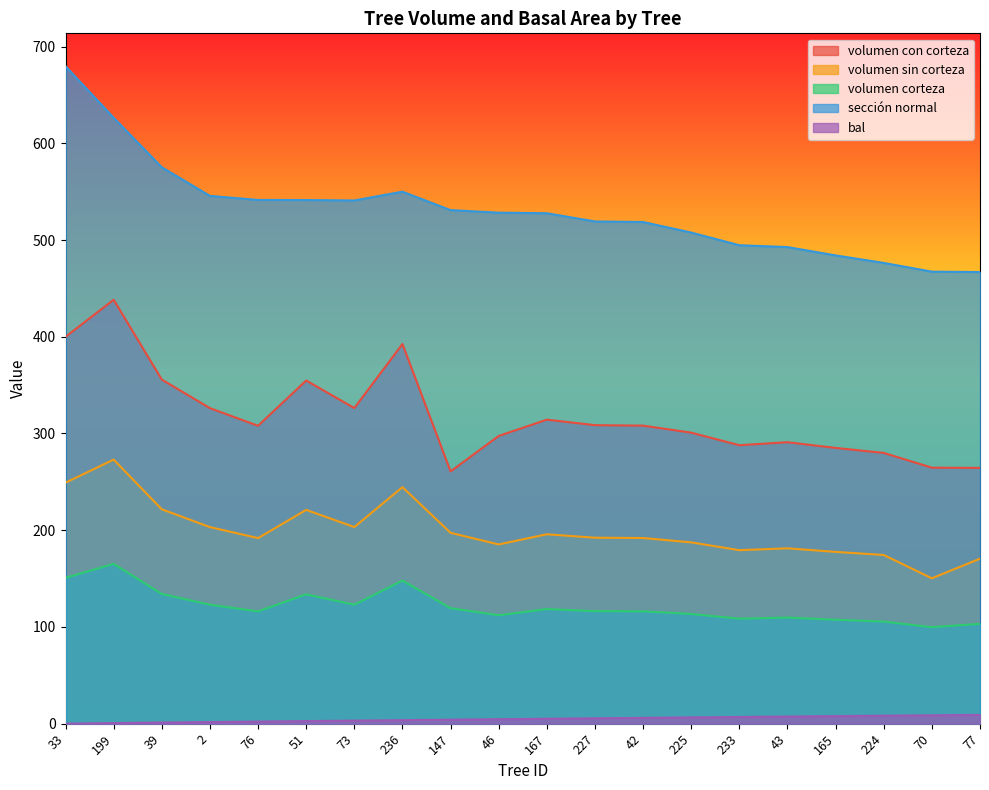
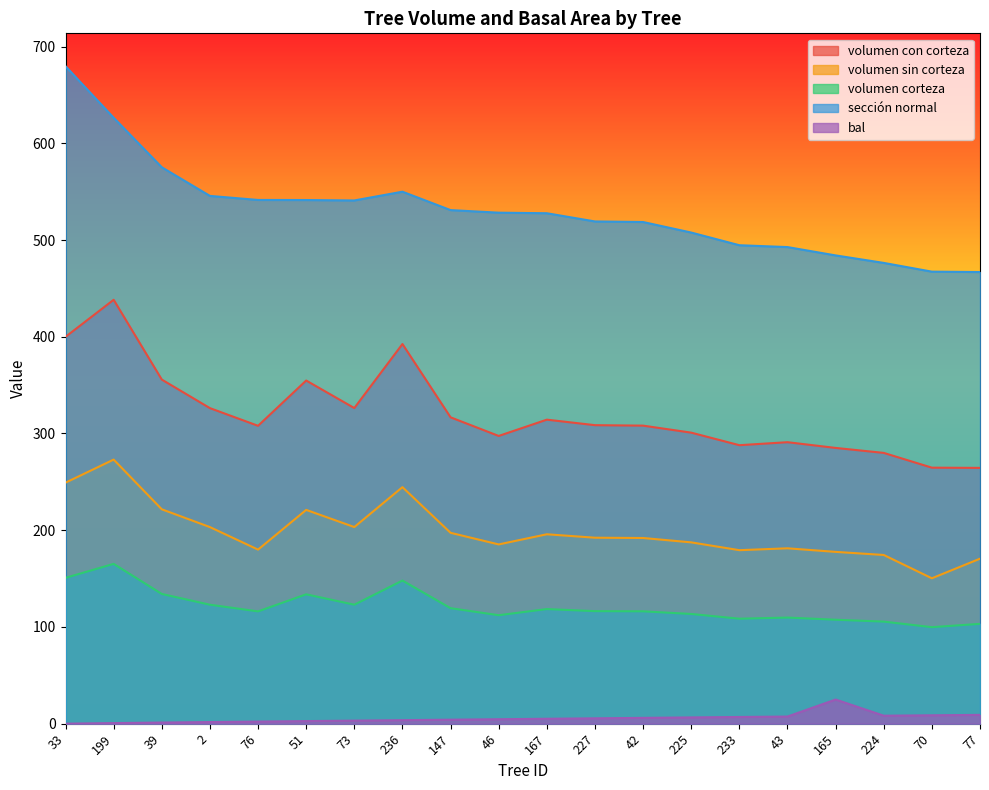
  {
    "volumen con corteza": {
      "33": 400,
      "199": 440,
      "39": 360,
      "2": 330,
      "76": 310,
      "51": 350,
      "73": 330,
      "236": 390,
-     "147": 260,
+     "147": 320,
      "46": 300,
      "167": 310,
      "227": 310,
      "42": 310,
      "225": 300,
      "233": 290,
      "43": 290,
      "165": 290,
      "224": 280,
      "70": 260,
      "77": 260
    },
    "volumen sin corteza": {
      "33": 250,
      "199": 270,
      "39": 220,
      "2": 200,
-     "76": 190,
+     "76": 180,
      "51": 220,
      "73": 200,
      "236": 240,
      "147": 200,
      "46": 190,
      "167": 200,
      "227": 190,
      "42": 190,
      "225": 190,
      "233": 180,
      "43": 180,
      "165": 180,
      "224": 170,
      "70": 150,
      "77": 170
    },
    "volumen corteza": {
      "33": 150,
      "199": 170,
      "39": 130,
      "2": 120,
      "76": 120,
      "51": 130,
      "73": 120,
      "236": 150,
      "147": 120,
      "46": 110,
      "167": 120,
      "227": 120,
      "42": 120,
      "225": 110,
      "233": 110,
      "43": 110,
      "165": 110,
      "224": 110,
      "70": 100,
      "77": 100
    },
    "sección normal": {
      "33": 680,
      "199": 630,
      "39": 580,
      "2": 550,
      "76": 540,
      "51": 540,
      "73": 540,
      "236": 550,
      "147": 530,
      "46": 530,
      "167": 530,
      "227": 520,
      "42": 520,
      "225": 510,
      "233": 490,
      "43": 490,
      "165": 480,
      "224": 480,
      "70": 470,
      "77": 470
    },
    "bal": {
      "33": 0,
      "199": 0,
      "39": 0,
      "2": 0,
      "76": 0,
      "51": 0,
      "73": 0,
      "236": 0,
      "147": 0,
      "46": 0,
      "167": 10,
      "227": 10,
      "42": 10,
      "225": 10,
      "233": 10,
      "43": 10,
-     "165": 10,
+     "165": 20,
      "224": 10,
      "70": 10,
      "77": 10
    }
  }
